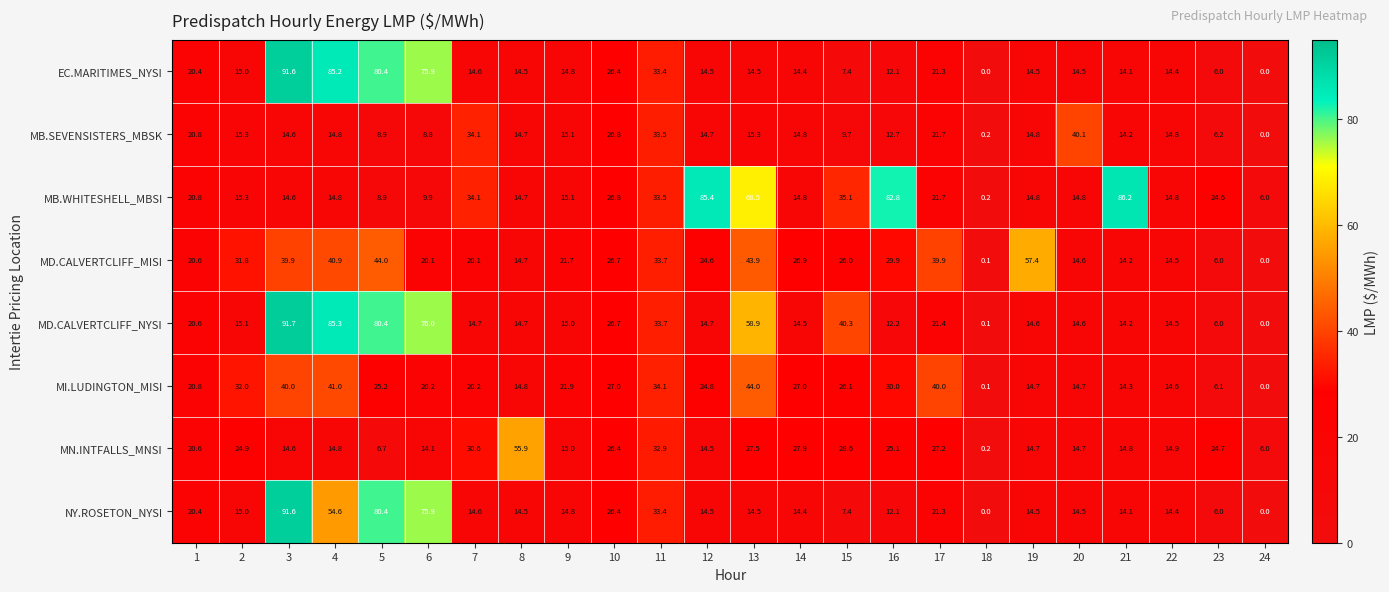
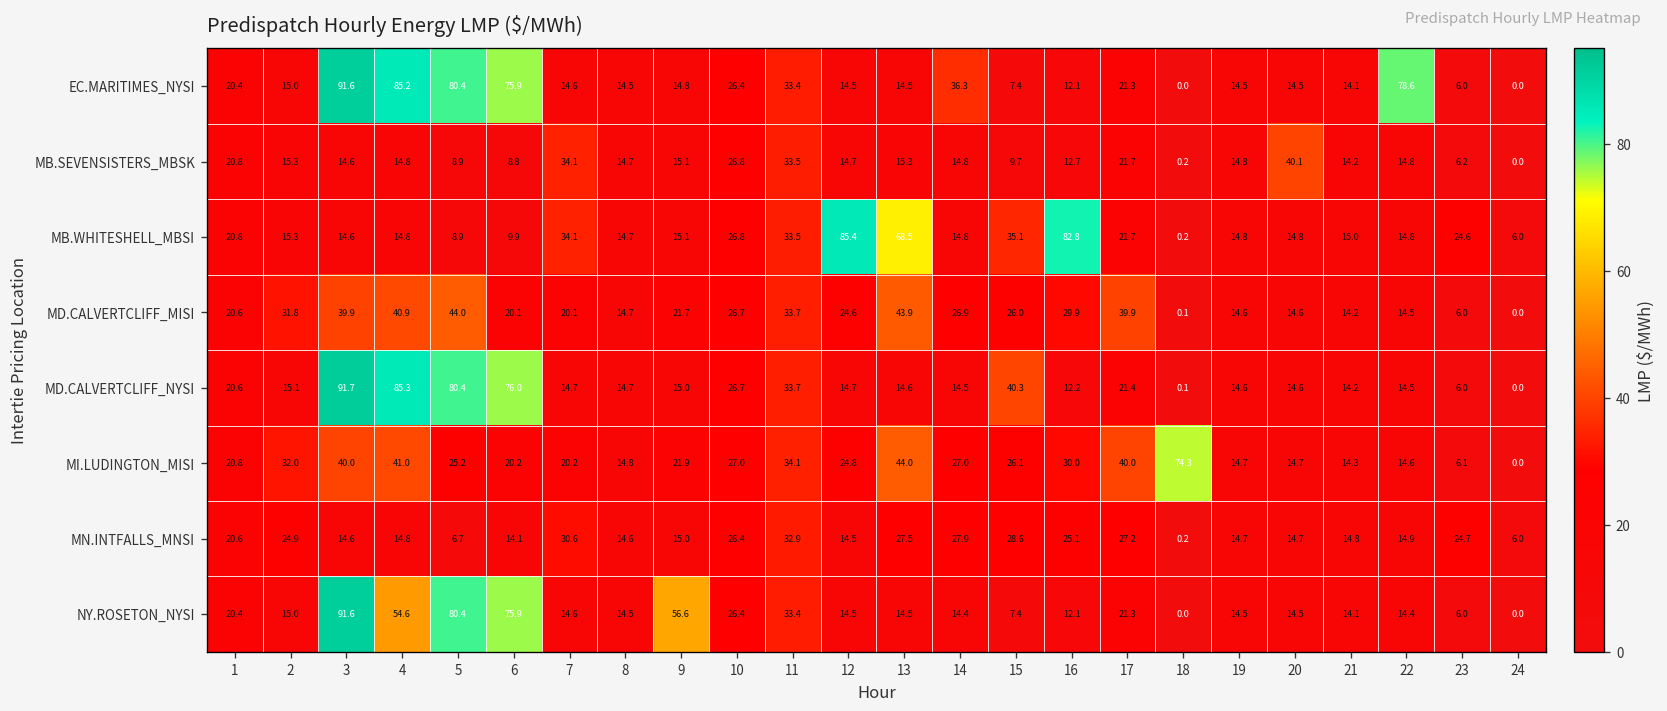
  {
    "EC.MARITIMES_NYSI": {
      "1": 20.4,
      "2": 15.0,
      "3": 91.6,
      "4": 85.2,
      "5": 80.4,
      "6": 75.9,
      "7": 14.6,
      "8": 14.5,
      "9": 14.8,
      "10": 26.4,
      "11": 33.4,
      "12": 14.5,
      "13": 14.5,
-     "14": 14.4,
+     "14": 36.3,
      "15": 7.4,
      "16": 12.1,
      "17": 21.3,
      "18": 0.0,
      "19": 14.5,
      "20": 14.5,
      "21": 14.1,
-     "22": 14.4,
+     "22": 78.6,
      "23": 6.0,
      "24": 0.0
    },
    "MB.SEVENSISTERS_MBSK": {
      "1": 20.8,
      "2": 15.3,
      "3": 14.6,
      "4": 14.8,
      "5": 8.9,
      "6": 8.8,
      "7": 34.1,
      "8": 14.7,
      "9": 15.1,
      "10": 26.8,
      "11": 33.5,
      "12": 14.7,
      "13": 15.3,
      "14": 14.8,
      "15": 9.7,
      "16": 12.7,
      "17": 21.7,
      "18": 0.2,
      "19": 14.8,
      "20": 40.1,
      "21": 14.2,
      "22": 14.8,
      "23": 6.2,
      "24": 0.0
    },
    "MB.WHITESHELL_MBSI": {
      "1": 20.8,
      "2": 15.3,
      "3": 14.6,
      "4": 14.8,
      "5": 8.9,
      "6": 9.9,
      "7": 34.1,
      "8": 14.7,
      "9": 15.1,
      "10": 26.8,
      "11": 33.5,
      "12": 85.4,
      "13": 68.5,
      "14": 14.8,
      "15": 35.1,
      "16": 82.8,
      "17": 21.7,
      "18": 0.2,
      "19": 14.8,
      "20": 14.8,
-     "21": 86.2,
+     "21": 15.0,
      "22": 14.8,
      "23": 24.6,
      "24": 6.0
    },
    "MD.CALVERTCLIFF_MISI": {
      "1": 20.6,
      "2": 31.8,
      "3": 39.9,
      "4": 40.9,
      "5": 44.0,
      "6": 20.1,
      "7": 20.1,
      "8": 14.7,
      "9": 21.7,
      "10": 26.7,
      "11": 33.7,
      "12": 24.6,
      "13": 43.9,
      "14": 26.9,
      "15": 26.0,
      "16": 29.9,
      "17": 39.9,
      "18": 0.1,
-     "19": 57.4,
+     "19": 14.6,
      "20": 14.6,
      "21": 14.2,
      "22": 14.5,
      "23": 6.0,
      "24": 0.0
    },
    "MD.CALVERTCLIFF_NYSI": {
      "1": 20.6,
      "2": 15.1,
      "3": 91.7,
      "4": 85.3,
      "5": 80.4,
      "6": 76.0,
      "7": 14.7,
      "8": 14.7,
      "9": 15.0,
      "10": 26.7,
      "11": 33.7,
      "12": 14.7,
-     "13": 58.9,
+     "13": 14.6,
      "14": 14.5,
      "15": 40.3,
      "16": 12.2,
      "17": 21.4,
      "18": 0.1,
      "19": 14.6,
      "20": 14.6,
      "21": 14.2,
      "22": 14.5,
      "23": 6.0,
      "24": 0.0
    },
    "MI.LUDINGTON_MISI": {
      "1": 20.8,
      "2": 32.0,
      "3": 40.0,
      "4": 41.0,
      "5": 25.2,
      "6": 20.2,
      "7": 20.2,
      "8": 14.8,
      "9": 21.9,
      "10": 27.0,
      "11": 34.1,
      "12": 24.8,
      "13": 44.0,
      "14": 27.0,
      "15": 26.1,
      "16": 30.0,
      "17": 40.0,
-     "18": 0.1,
+     "18": 74.3,
      "19": 14.7,
      "20": 14.7,
      "21": 14.3,
      "22": 14.6,
      "23": 6.1,
      "24": 0.0
    },
    "MN.INTFALLS_MNSI": {
      "1": 20.6,
      "2": 24.9,
      "3": 14.6,
      "4": 14.8,
      "5": 6.7,
      "6": 14.1,
      "7": 30.6,
-     "8": 55.9,
+     "8": 14.6,
      "9": 15.0,
      "10": 26.4,
      "11": 32.9,
      "12": 14.5,
      "13": 27.5,
      "14": 27.9,
      "15": 28.6,
      "16": 25.1,
      "17": 27.2,
      "18": 0.2,
      "19": 14.7,
      "20": 14.7,
      "21": 14.8,
      "22": 14.9,
      "23": 24.7,
      "24": 6.0
    },
    "NY.ROSETON_NYSI": {
      "1": 20.4,
      "2": 15.0,
      "3": 91.6,
      "4": 54.6,
      "5": 80.4,
      "6": 75.9,
      "7": 14.6,
      "8": 14.5,
-     "9": 14.8,
+     "9": 56.6,
      "10": 26.4,
      "11": 33.4,
      "12": 14.5,
      "13": 14.5,
      "14": 14.4,
      "15": 7.4,
      "16": 12.1,
      "17": 21.3,
      "18": 0.0,
      "19": 14.5,
      "20": 14.5,
      "21": 14.1,
      "22": 14.4,
      "23": 6.0,
      "24": 0.0
    }
  }
